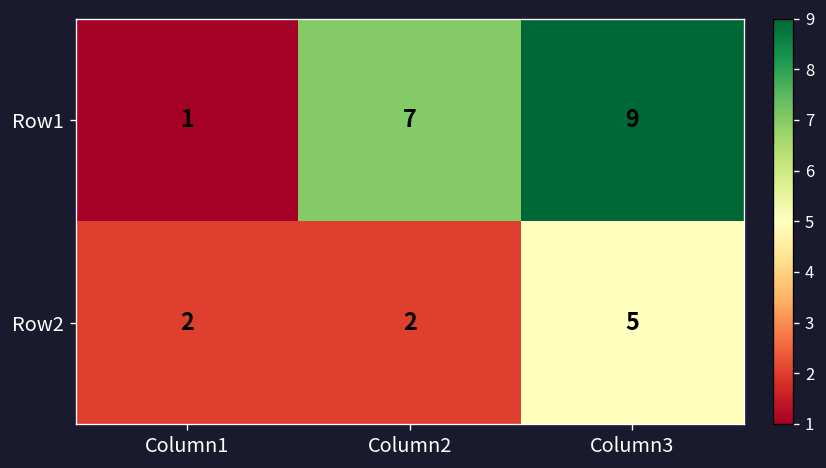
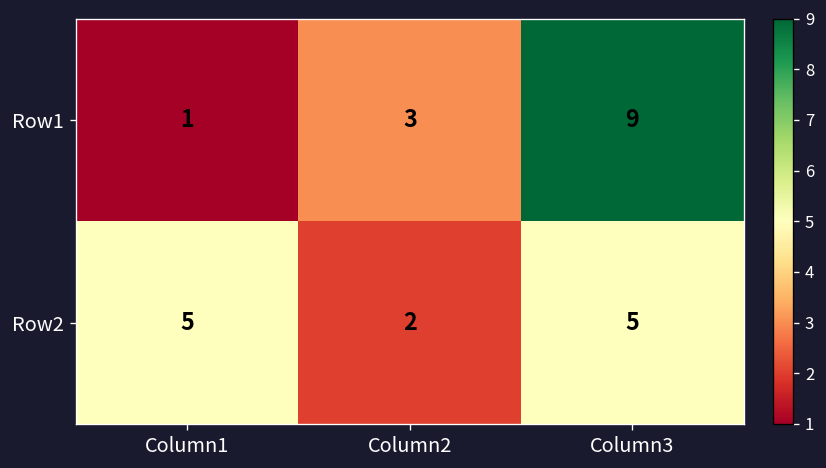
  {
    "Row1": {
      "Column1": 1,
-     "Column2": 7,
+     "Column2": 3,
      "Column3": 9
    },
    "Row2": {
-     "Column1": 2,
+     "Column1": 5,
      "Column2": 2,
      "Column3": 5
    }
  }
